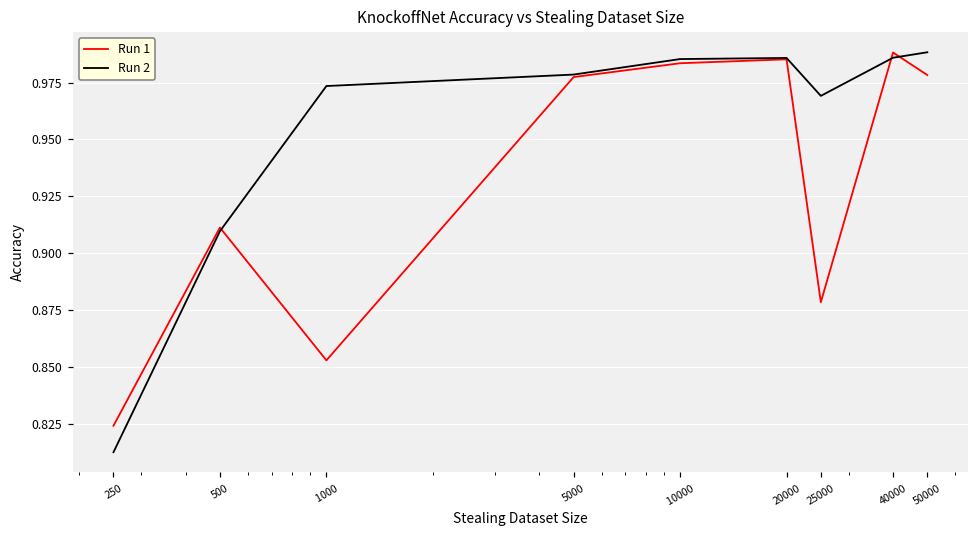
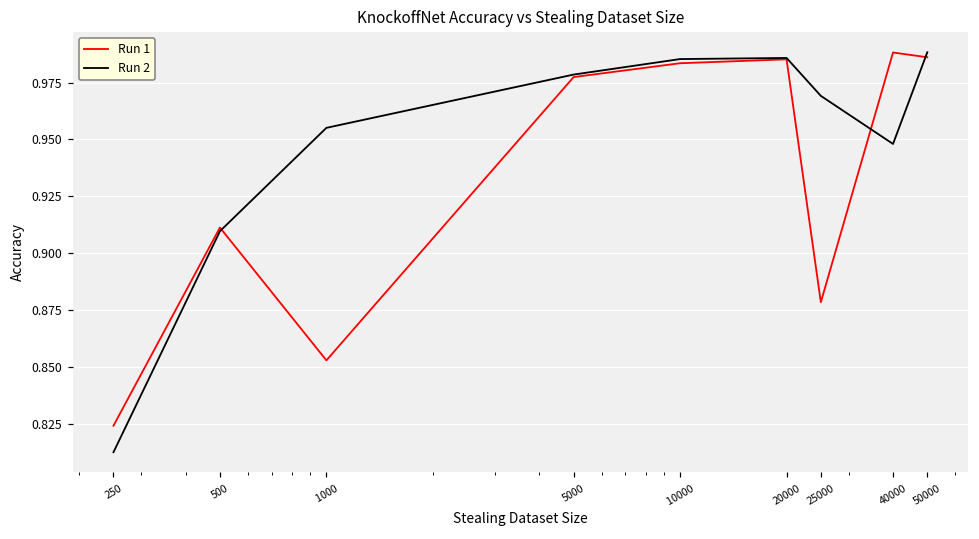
  {
    "Run 1": {
      "250": 0.824,
      "500": 0.911,
      "1000": 0.853,
      "10000": 0.983,
      "25000": 0.878,
      "40000": 0.988,
-     "50000": 0.978
+     "50000": 0.986
    },
    "Run 2": {
      "250": 0.813,
      "500": 0.910,
-     "1000": 0.973,
+     "1000": 0.955,
      "10000": 0.985,
      "25000": 0.969,
-     "40000": 0.986,
+     "40000": 0.948,
      "50000": 0.988
    }
  }
